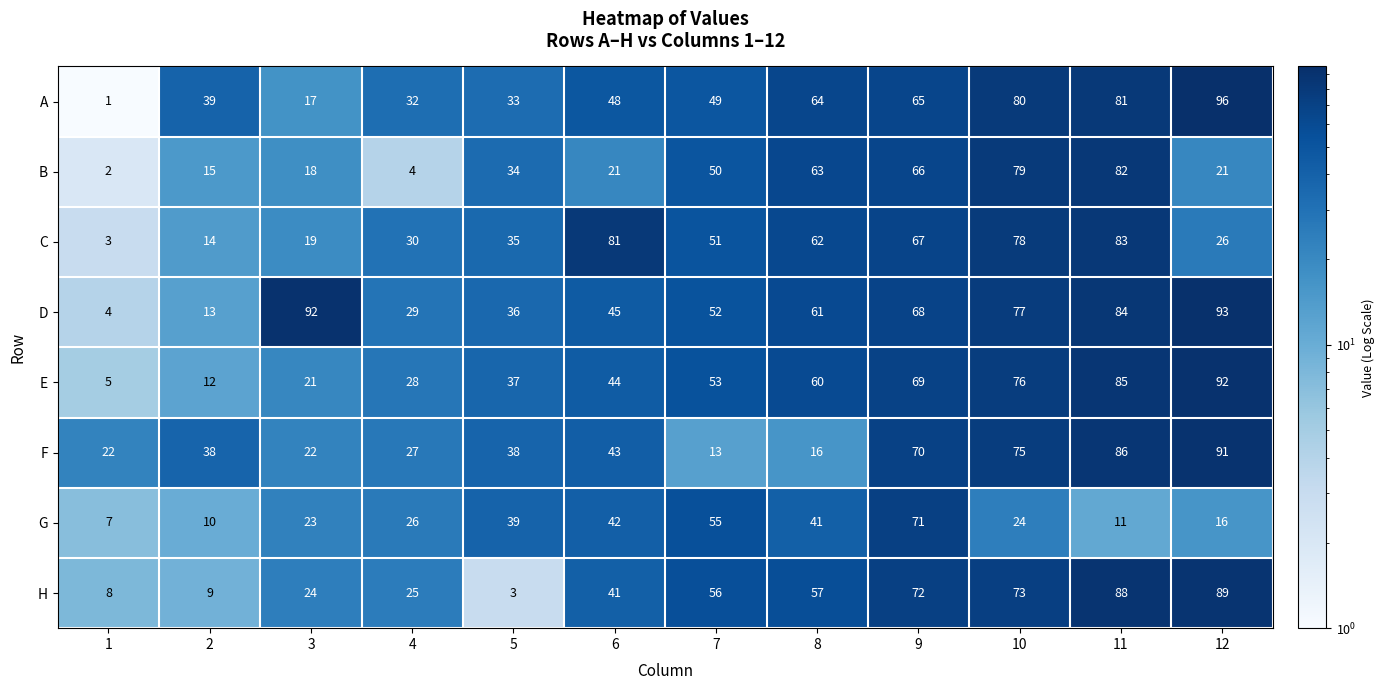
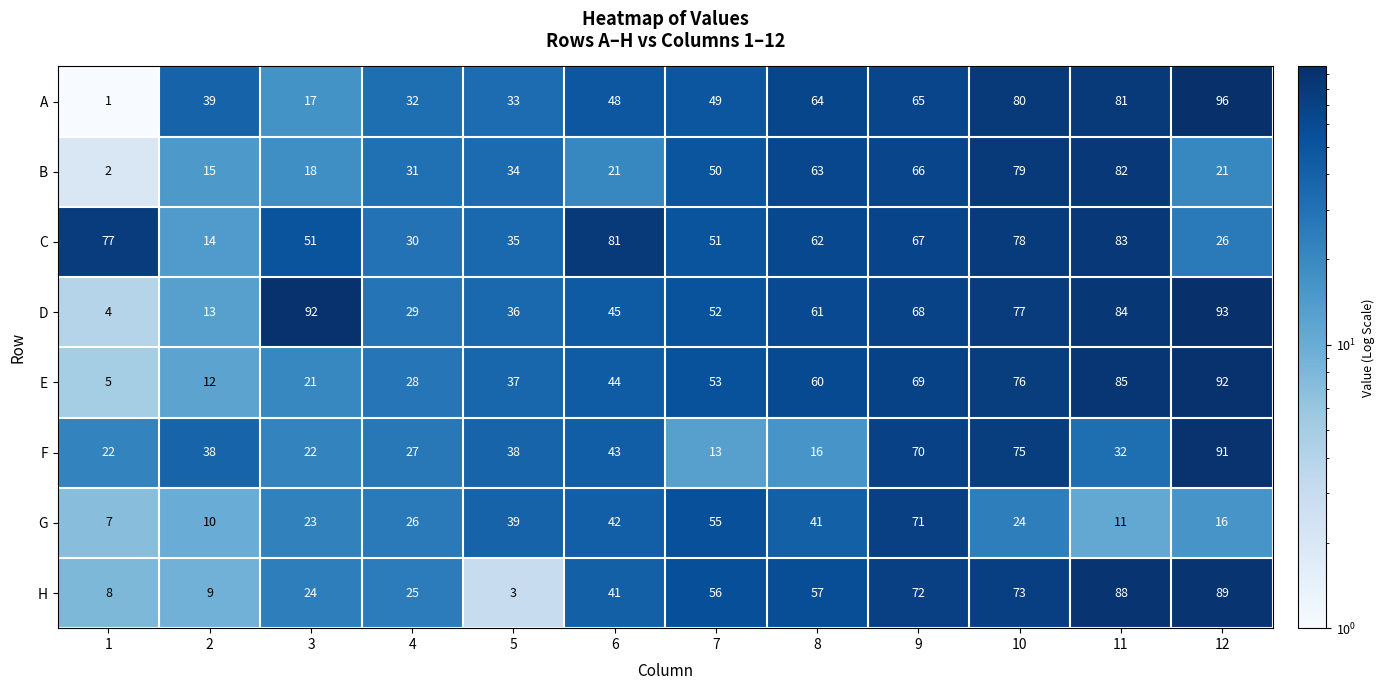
  {
    "A": {
      "1": 1,
      "2": 39,
      "3": 17,
      "4": 32,
      "5": 33,
      "6": 48,
      "7": 49,
      "8": 64,
      "9": 65,
      "10": 80,
      "11": 81,
      "12": 96
    },
    "B": {
      "1": 2,
      "2": 15,
      "3": 18,
-     "4": 4,
+     "4": 31,
      "5": 34,
      "6": 21,
      "7": 50,
      "8": 63,
      "9": 66,
      "10": 79,
      "11": 82,
      "12": 21
    },
    "C": {
-     "1": 3,
+     "1": 77,
      "2": 14,
-     "3": 19,
+     "3": 51,
      "4": 30,
      "5": 35,
      "6": 81,
      "7": 51,
      "8": 62,
      "9": 67,
      "10": 78,
      "11": 83,
      "12": 26
    },
    "D": {
      "1": 4,
      "2": 13,
      "3": 92,
      "4": 29,
      "5": 36,
      "6": 45,
      "7": 52,
      "8": 61,
      "9": 68,
      "10": 77,
      "11": 84,
      "12": 93
    },
    "E": {
      "1": 5,
      "2": 12,
      "3": 21,
      "4": 28,
      "5": 37,
      "6": 44,
      "7": 53,
      "8": 60,
      "9": 69,
      "10": 76,
      "11": 85,
      "12": 92
    },
    "F": {
      "1": 22,
      "2": 38,
      "3": 22,
      "4": 27,
      "5": 38,
      "6": 43,
      "7": 13,
      "8": 16,
      "9": 70,
      "10": 75,
-     "11": 86,
+     "11": 32,
      "12": 91
    },
    "G": {
      "1": 7,
      "2": 10,
      "3": 23,
      "4": 26,
      "5": 39,
      "6": 42,
      "7": 55,
      "8": 41,
      "9": 71,
      "10": 24,
      "11": 11,
      "12": 16
    },
    "H": {
      "1": 8,
      "2": 9,
      "3": 24,
      "4": 25,
      "5": 3,
      "6": 41,
      "7": 56,
      "8": 57,
      "9": 72,
      "10": 73,
      "11": 88,
      "12": 89
    }
  }
